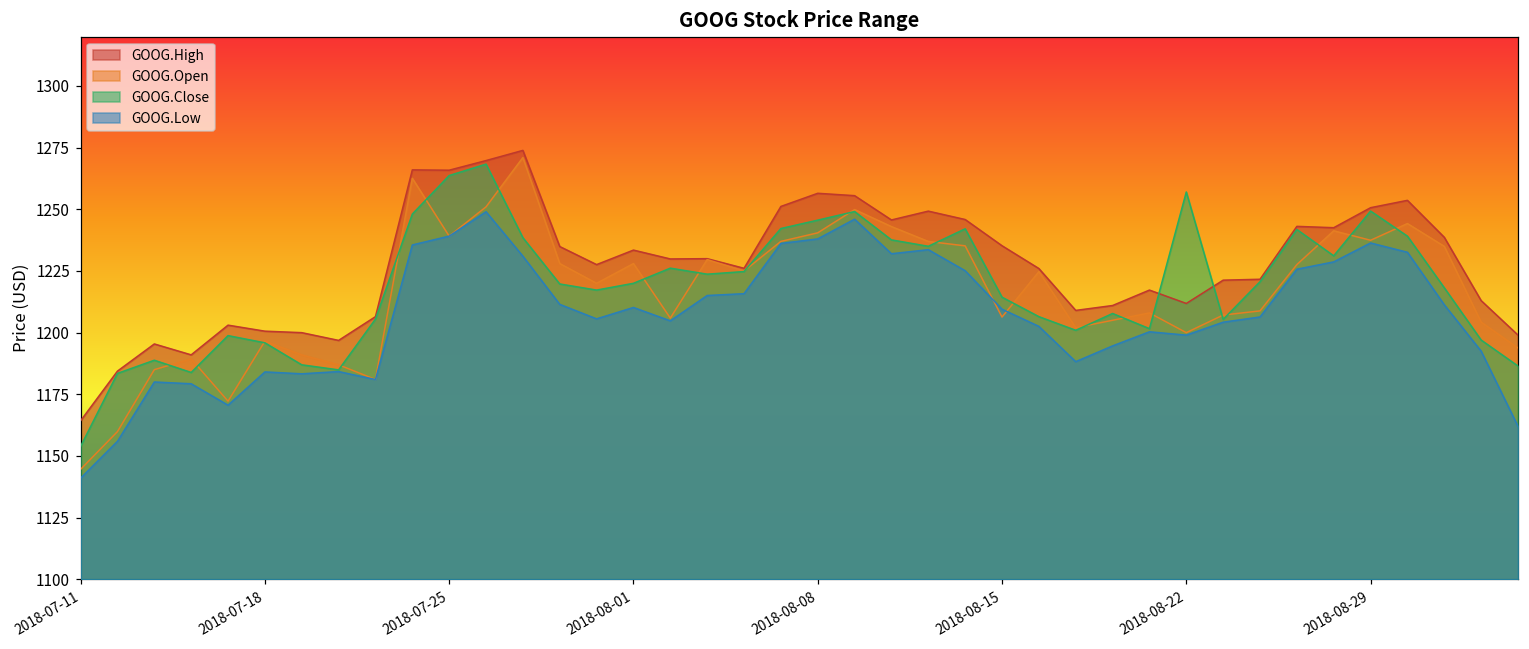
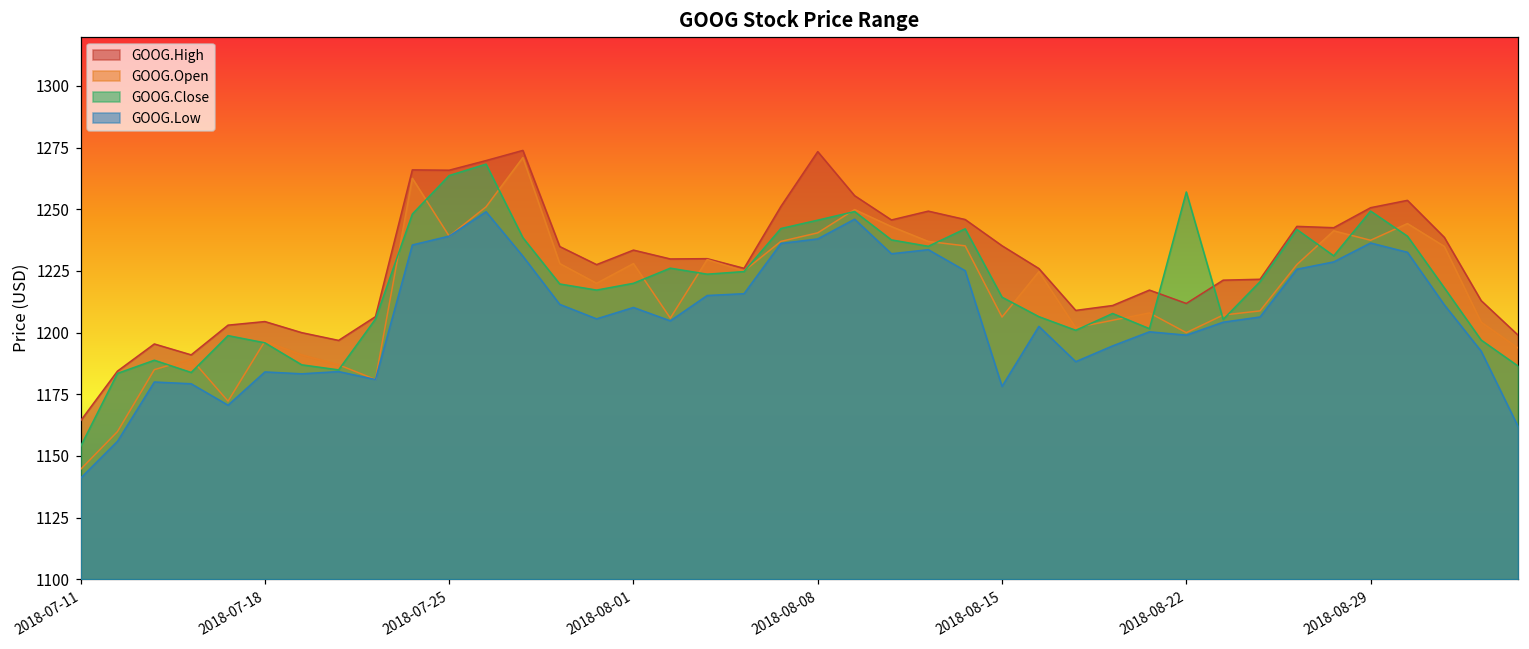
  {
    "GOOG.High": {
      "2018-07-11": 1164,
-     "2018-07-18": 1201,
+     "2018-07-18": 1205,
      "2018-07-25": 1266,
      "2018-08-01": 1233,
-     "2018-08-08": 1257,
+     "2018-08-08": 1273,
      "2018-08-15": 1235,
      "2018-08-22": 1212,
      "2018-08-29": 1251
    },
    "GOOG.Open": {
      "2018-07-11": 1145,
      "2018-08-01": 1228,
      "2018-08-08": 1240,
      "2018-08-15": 1206
    },
    "GOOG.Close": {
      "2018-07-11": 1154,
      "2018-07-25": 1264,
      "2018-08-01": 1220,
      "2018-08-08": 1246,
      "2018-08-15": 1214,
      "2018-08-22": 1257,
      "2018-08-29": 1249
    },
    "GOOG.Low": {
      "2018-07-11": 1141,
      "2018-07-18": 1184,
      "2018-08-01": 1210,
      "2018-08-08": 1238,
-     "2018-08-15": 1210
+     "2018-08-15": 1178
    }
  }
